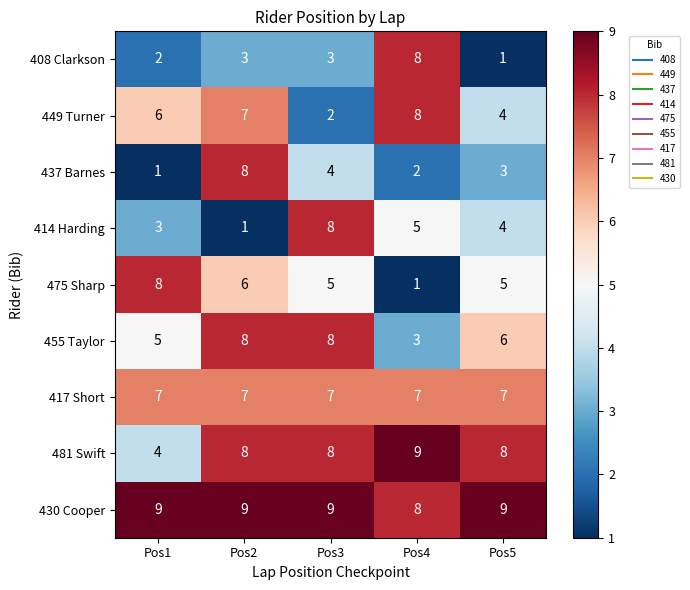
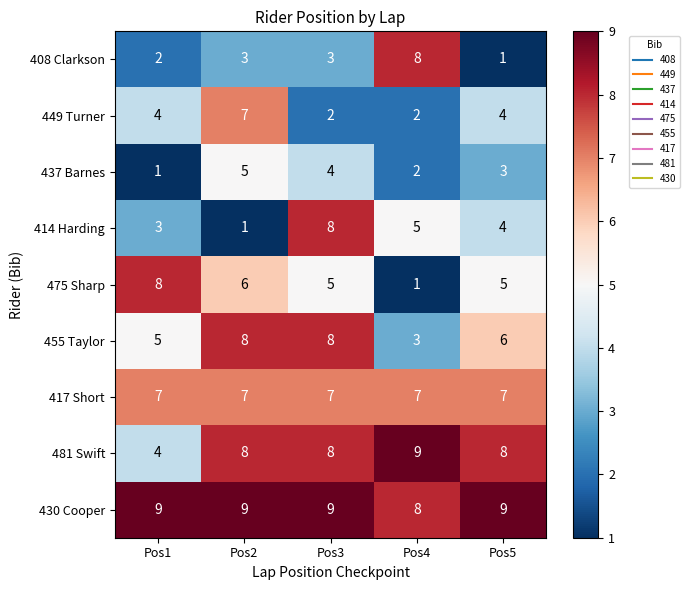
  {
    "408 Clarkson": {
      "Pos1": 2,
      "Pos2": 3,
      "Pos3": 3,
      "Pos4": 8,
      "Pos5": 1
    },
    "449 Turner": {
-     "Pos1": 6,
+     "Pos1": 4,
      "Pos2": 7,
      "Pos3": 2,
-     "Pos4": 8,
+     "Pos4": 2,
      "Pos5": 4
    },
    "437 Barnes": {
      "Pos1": 1,
-     "Pos2": 8,
+     "Pos2": 5,
      "Pos3": 4,
      "Pos4": 2,
      "Pos5": 3
    },
    "414 Harding": {
      "Pos1": 3,
      "Pos2": 1,
      "Pos3": 8,
      "Pos4": 5,
      "Pos5": 4
    },
    "475 Sharp": {
      "Pos1": 8,
      "Pos2": 6,
      "Pos3": 5,
      "Pos4": 1,
      "Pos5": 5
    },
    "455 Taylor": {
      "Pos1": 5,
      "Pos2": 8,
      "Pos3": 8,
      "Pos4": 3,
      "Pos5": 6
    },
    "417 Short": {
      "Pos1": 7,
      "Pos2": 7,
      "Pos3": 7,
      "Pos4": 7,
      "Pos5": 7
    },
    "481 Swift": {
      "Pos1": 4,
      "Pos2": 8,
      "Pos3": 8,
      "Pos4": 9,
      "Pos5": 8
    },
    "430 Cooper": {
      "Pos1": 9,
      "Pos2": 9,
      "Pos3": 9,
      "Pos4": 8,
      "Pos5": 9
    }
  }
